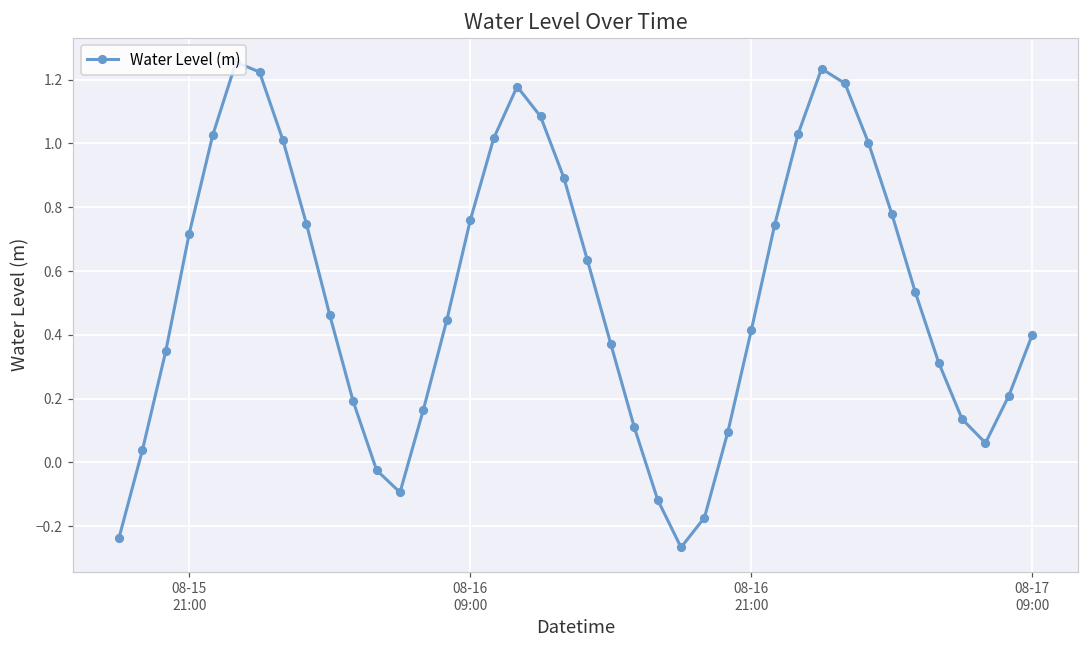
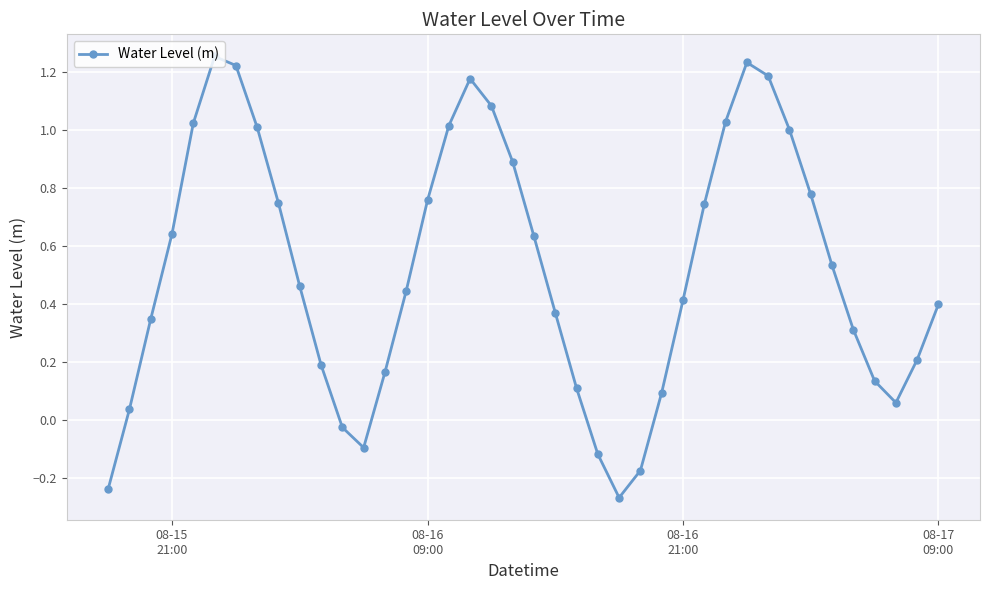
  {
-   "08-15 21:00": 0.72,
+   "08-15 21:00": 0.64,
    "08-16 09:00": 0.76,
    "08-16 21:00": 0.41,
    "08-17 09:00": 0.40
  }
